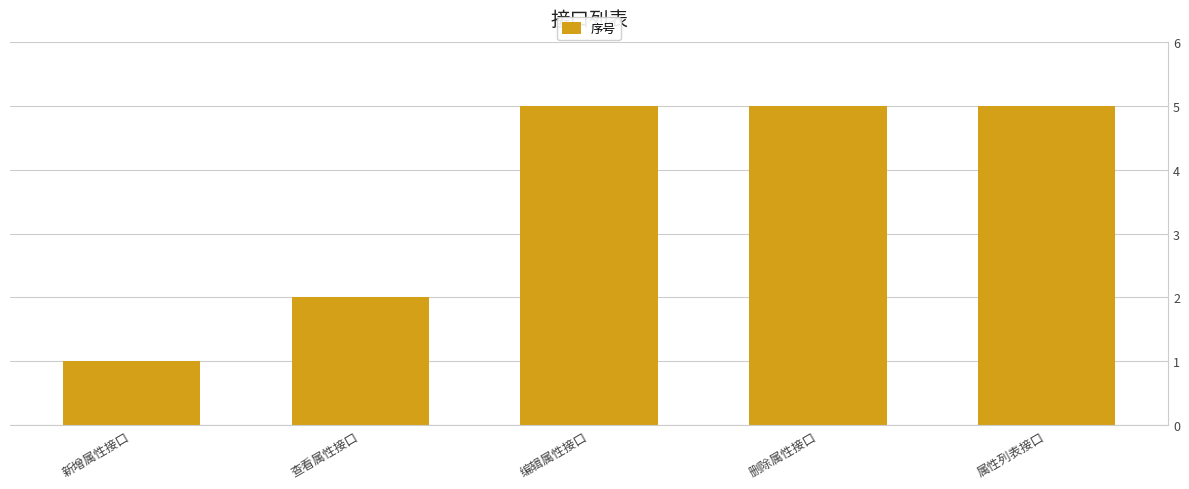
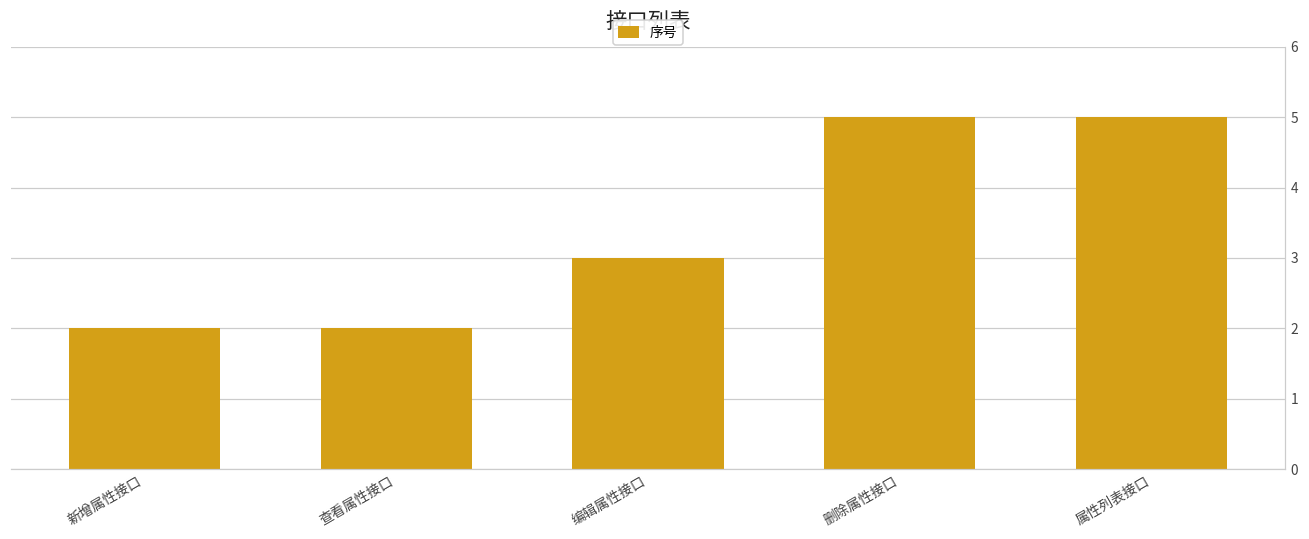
  {
-   "新增属性接口": 1,
+   "新增属性接口": 2,
    "查看属性接口": 2,
-   "编辑属性接口": 5,
+   "编辑属性接口": 3,
    "删除属性接口": 5,
    "属性列表接口": 5
  }
